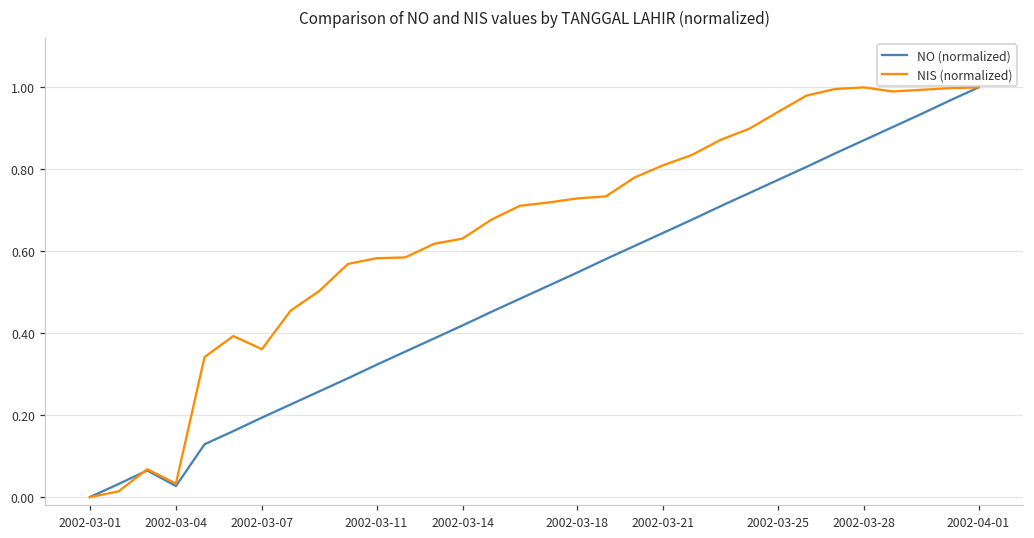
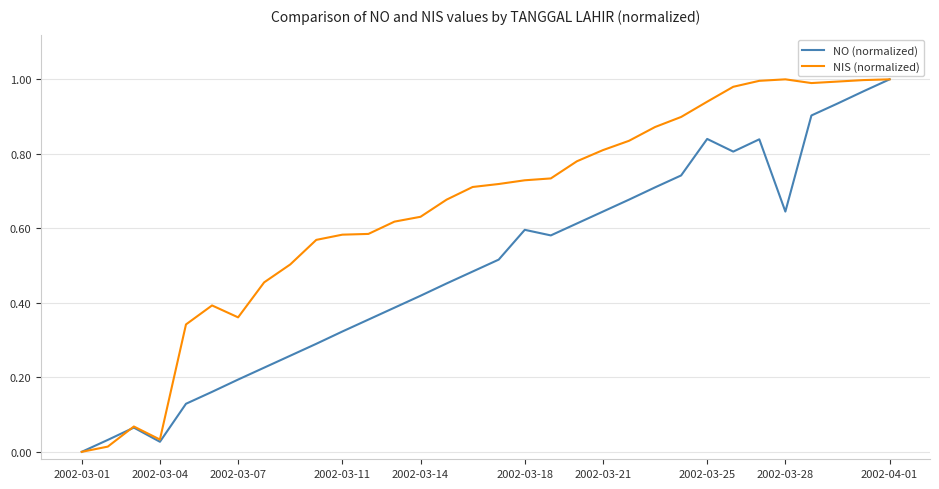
  {
    "NO (normalized)": {
      "2002-03-07": 0.19,
      "2002-03-11": 0.32,
      "2002-03-14": 0.42,
-     "2002-03-18": 0.55,
+     "2002-03-18": 0.60,
      "2002-03-21": 0.65,
-     "2002-03-25": 0.77,
-     "2002-03-28": 0.87
+     "2002-03-25": 0.84,
+     "2002-03-28": 0.65
    },
    "NIS (normalized)": {
      "2002-03-07": 0.36,
      "2002-03-11": 0.58,
      "2002-03-14": 0.63,
      "2002-03-18": 0.73,
      "2002-03-21": 0.81,
      "2002-03-25": 0.94,
      "2002-03-28": 1.00
    }
  }
